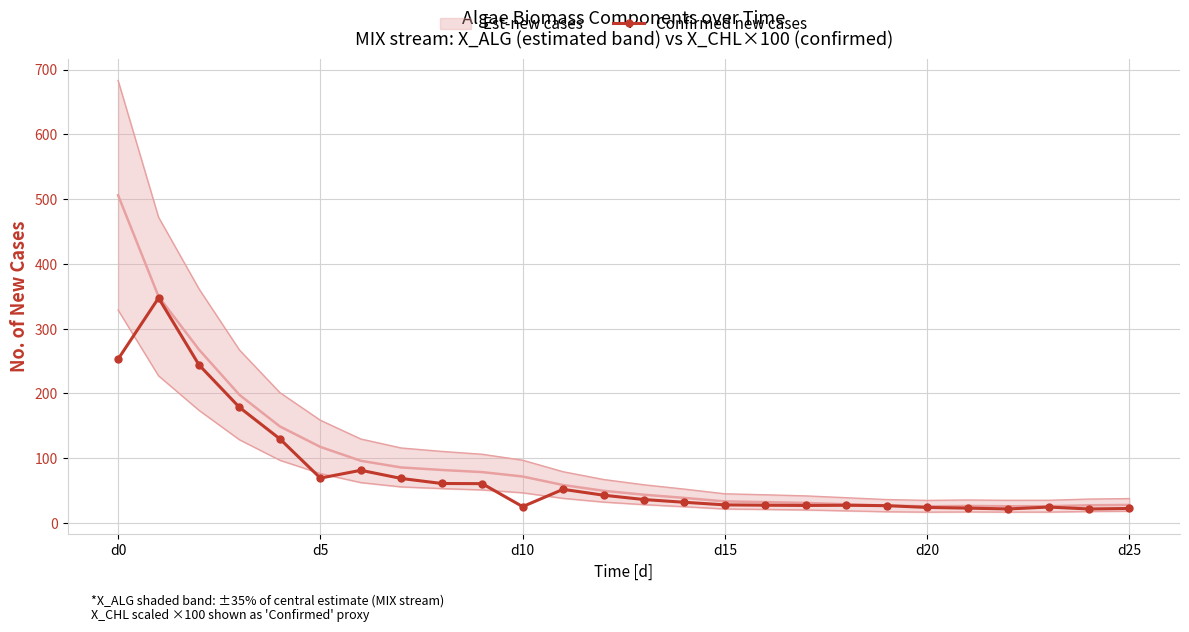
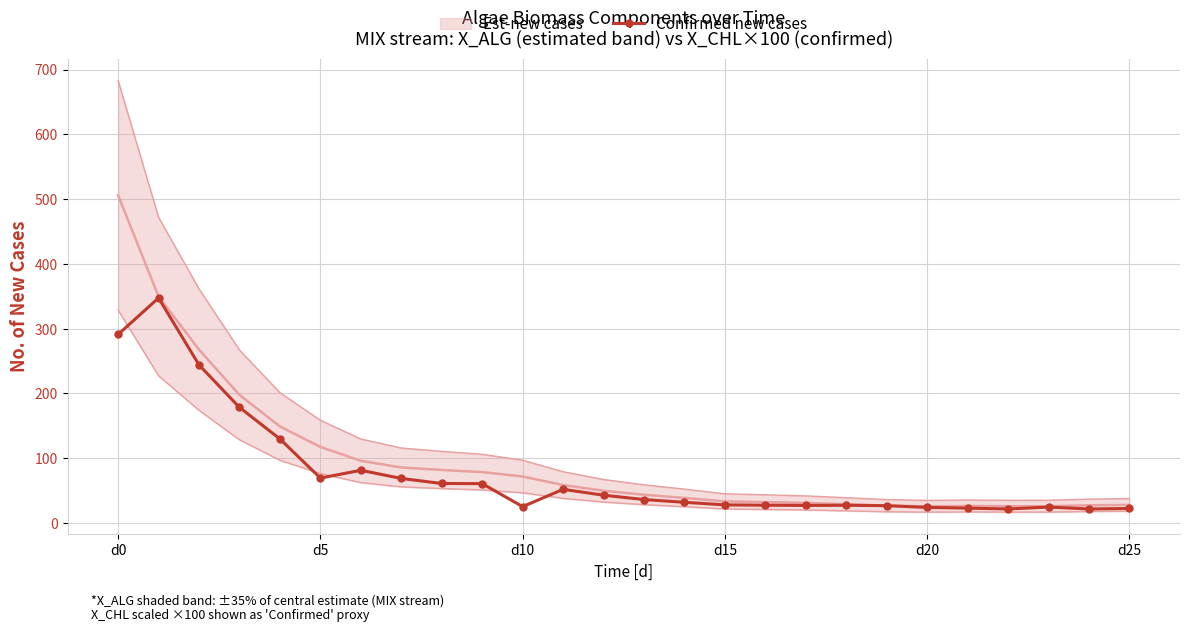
  {
    "Confirmed new cases": {
-     "d0": 250,
+     "d0": 290,
      "d5": 70,
      "d10": 30,
      "d15": 30,
      "d25": 20
    }
  }
